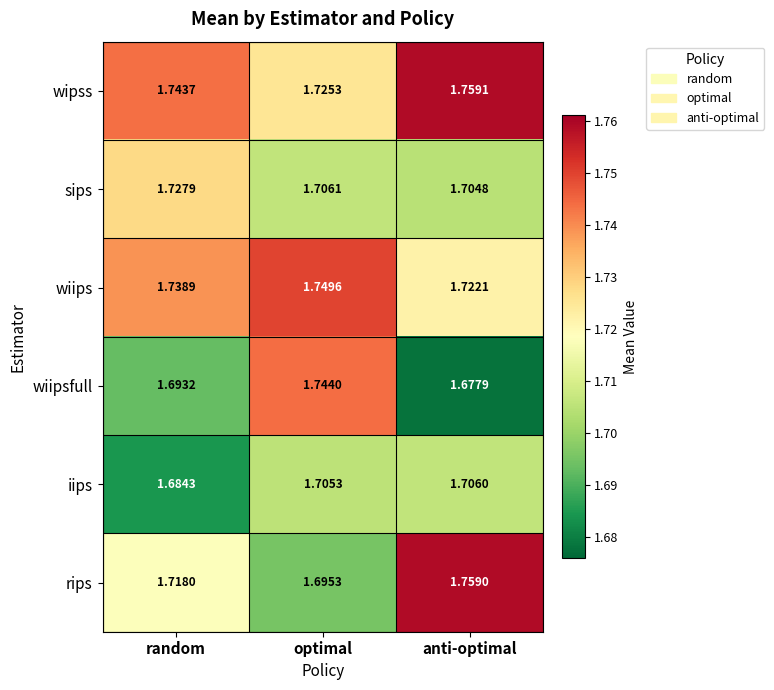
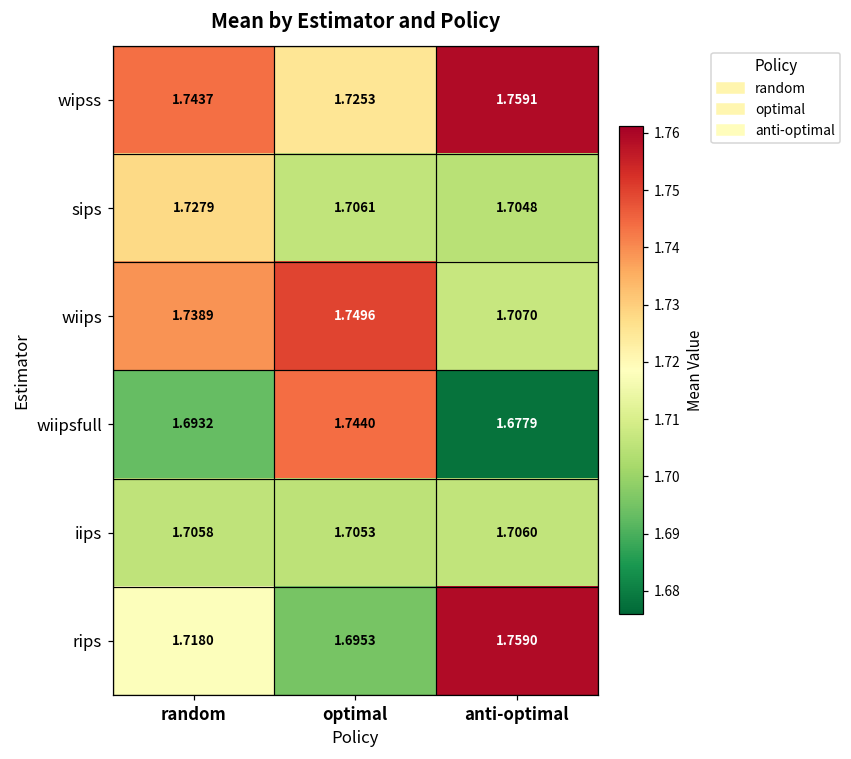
  {
    "wipss": {
      "random": 1.7437,
      "optimal": 1.7253,
      "anti-optimal": 1.7591
    },
    "sips": {
      "random": 1.7279,
      "optimal": 1.7061,
      "anti-optimal": 1.7048
    },
    "wiips": {
      "random": 1.7389,
      "optimal": 1.7496,
-     "anti-optimal": 1.7221
+     "anti-optimal": 1.7070
    },
    "wiipsfull": {
      "random": 1.6932,
      "optimal": 1.7440,
      "anti-optimal": 1.6779
    },
    "iips": {
-     "random": 1.6843,
+     "random": 1.7058,
      "optimal": 1.7053,
      "anti-optimal": 1.7060
    },
    "rips": {
      "random": 1.7180,
      "optimal": 1.6953,
      "anti-optimal": 1.7590
    }
  }
